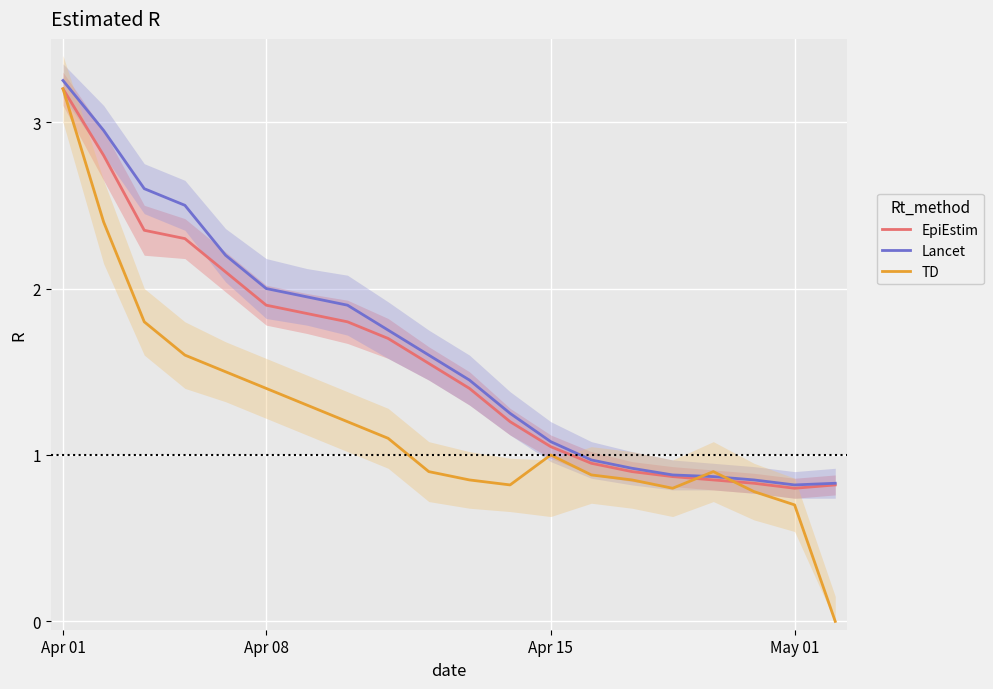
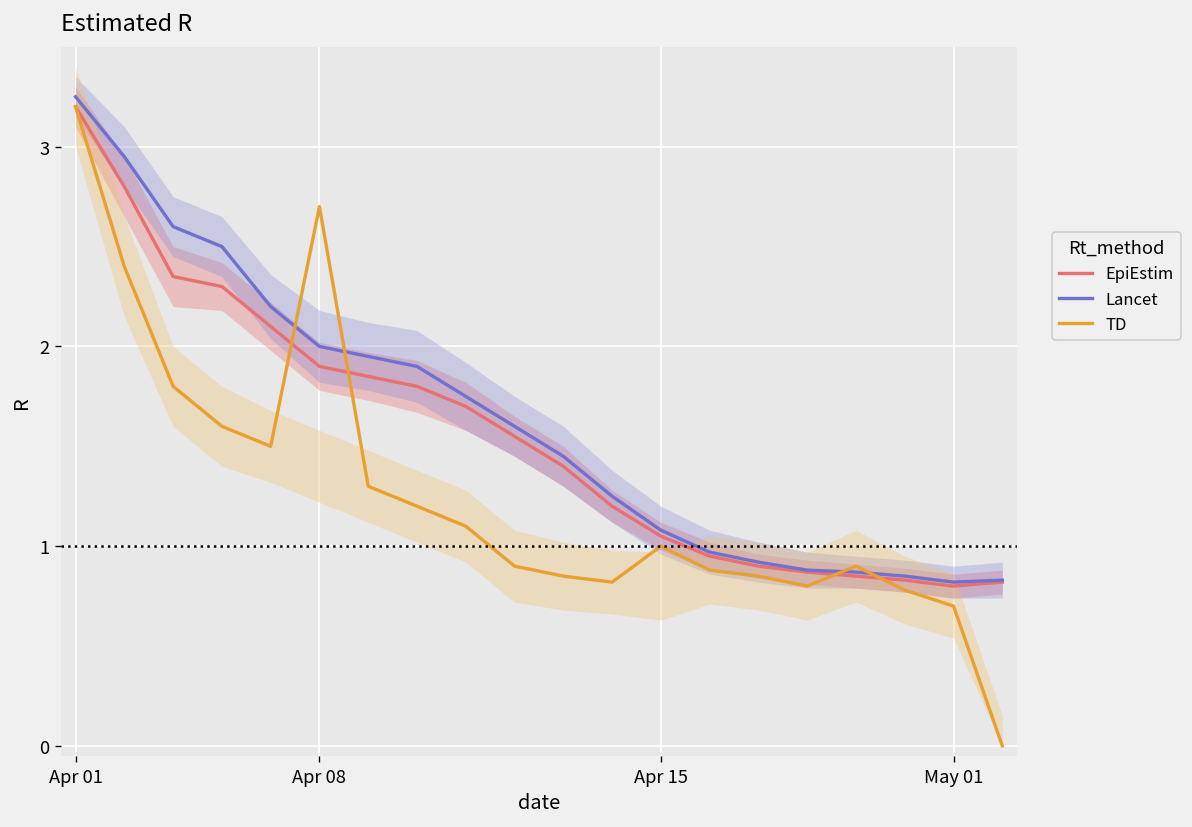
  {
    "TD": {
-     "Apr 08": 1.4,
+     "Apr 08": 2.7,
      "Apr 15": 1.0,
      "May 01": 0.7
    }
  }
